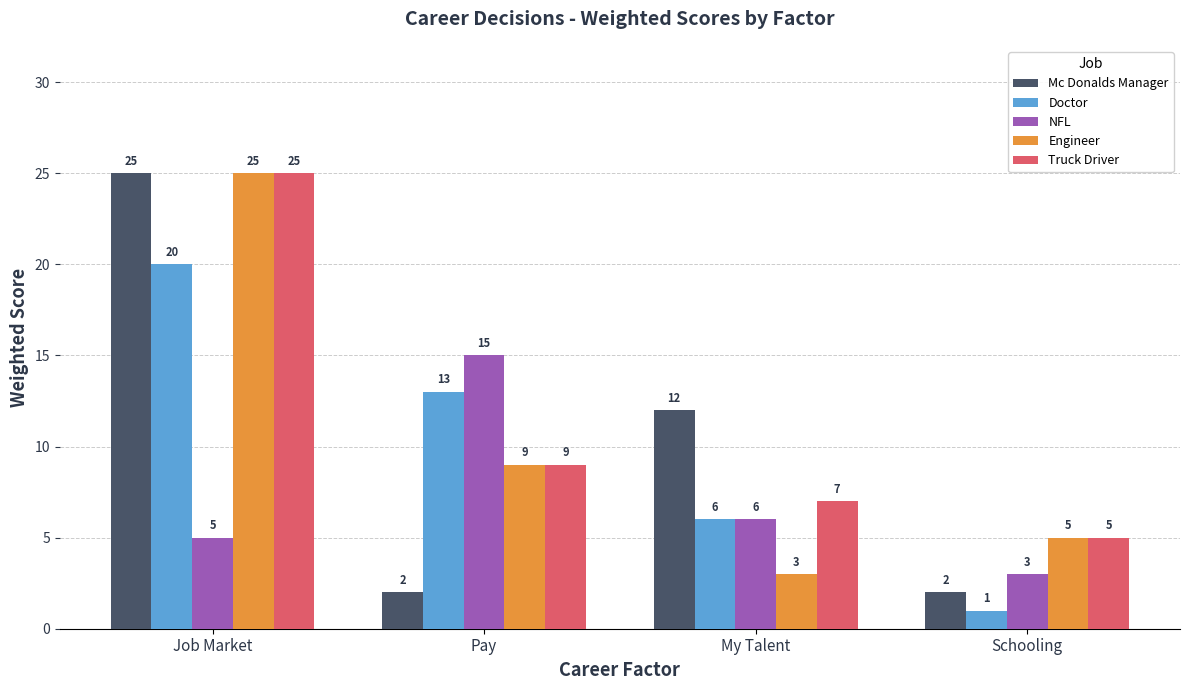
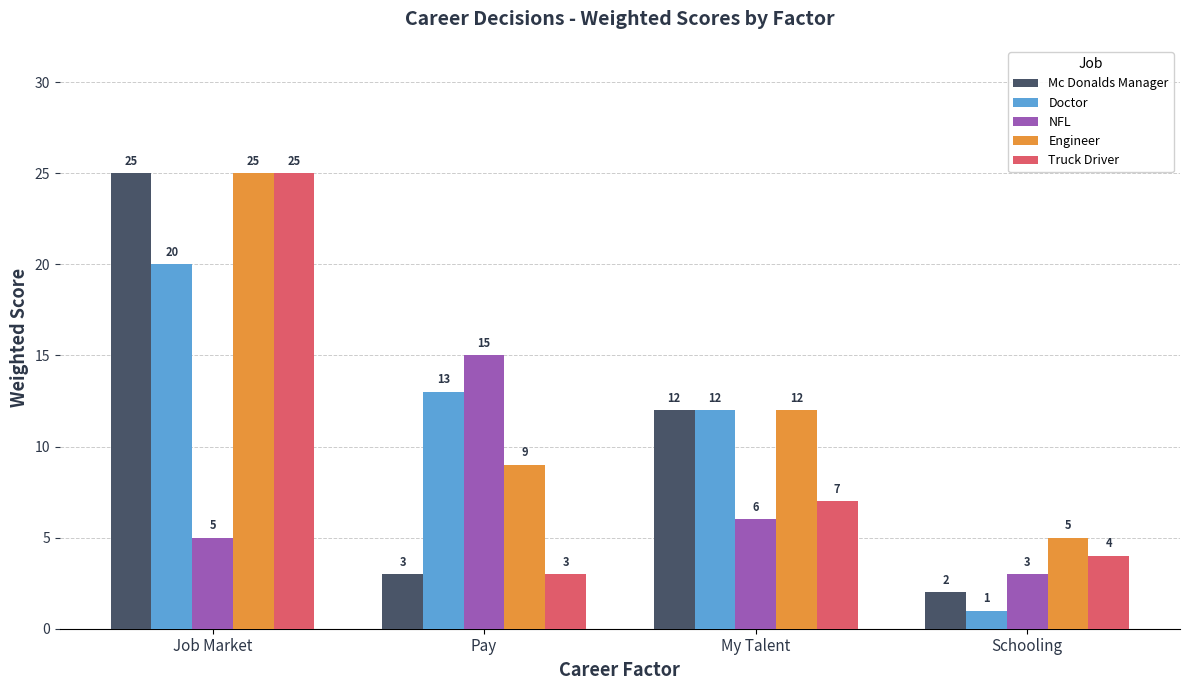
  {
    "Mc Donalds Manager": {
      "Job Market": 25,
-     "Pay": 2,
+     "Pay": 3,
      "My Talent": 12,
      "Schooling": 2
    },
    "Doctor": {
      "Job Market": 20,
      "Pay": 13,
-     "My Talent": 6,
+     "My Talent": 12,
      "Schooling": 1
    },
    "NFL": {
      "Job Market": 5,
      "Pay": 15,
      "My Talent": 6,
      "Schooling": 3
    },
    "Engineer": {
      "Job Market": 25,
      "Pay": 9,
-     "My Talent": 3,
+     "My Talent": 12,
      "Schooling": 5
    },
    "Truck Driver": {
      "Job Market": 25,
-     "Pay": 9,
+     "Pay": 3,
      "My Talent": 7,
-     "Schooling": 5
+     "Schooling": 4
    }
  }
